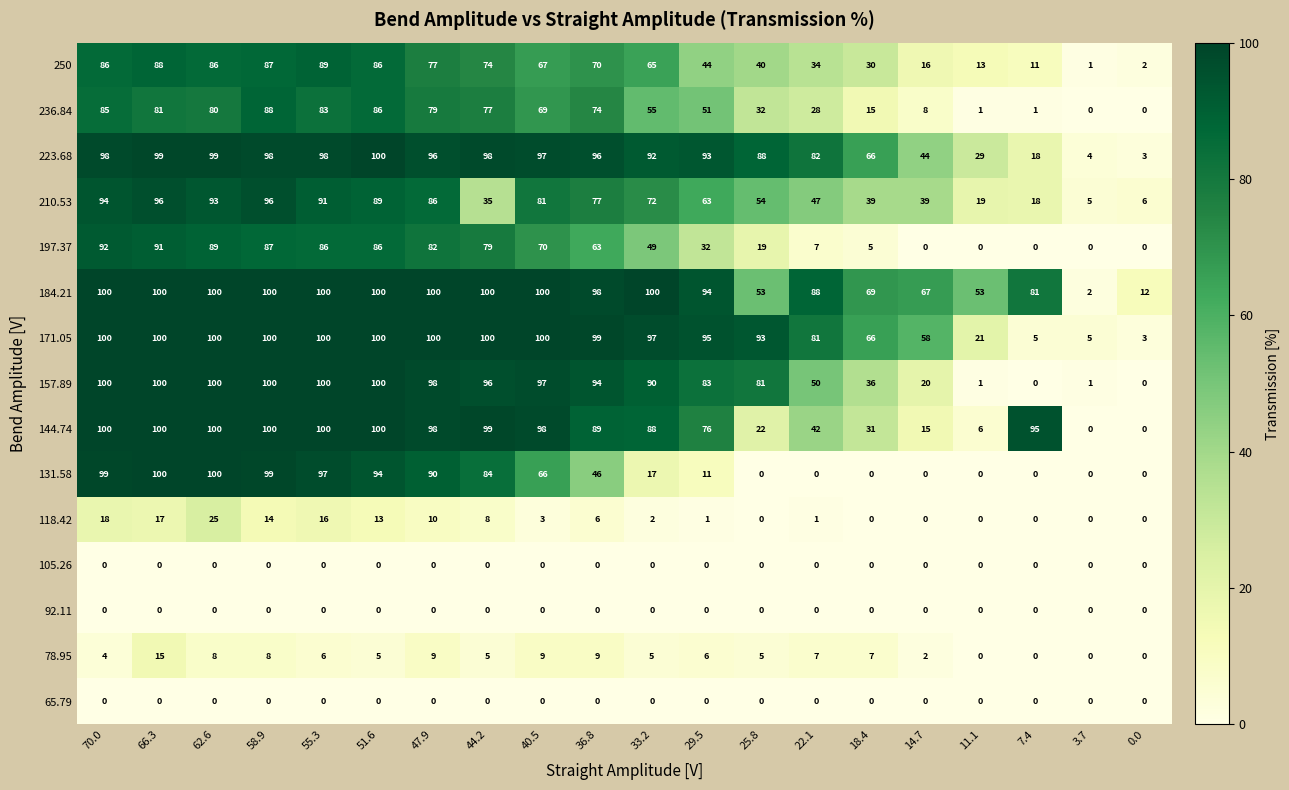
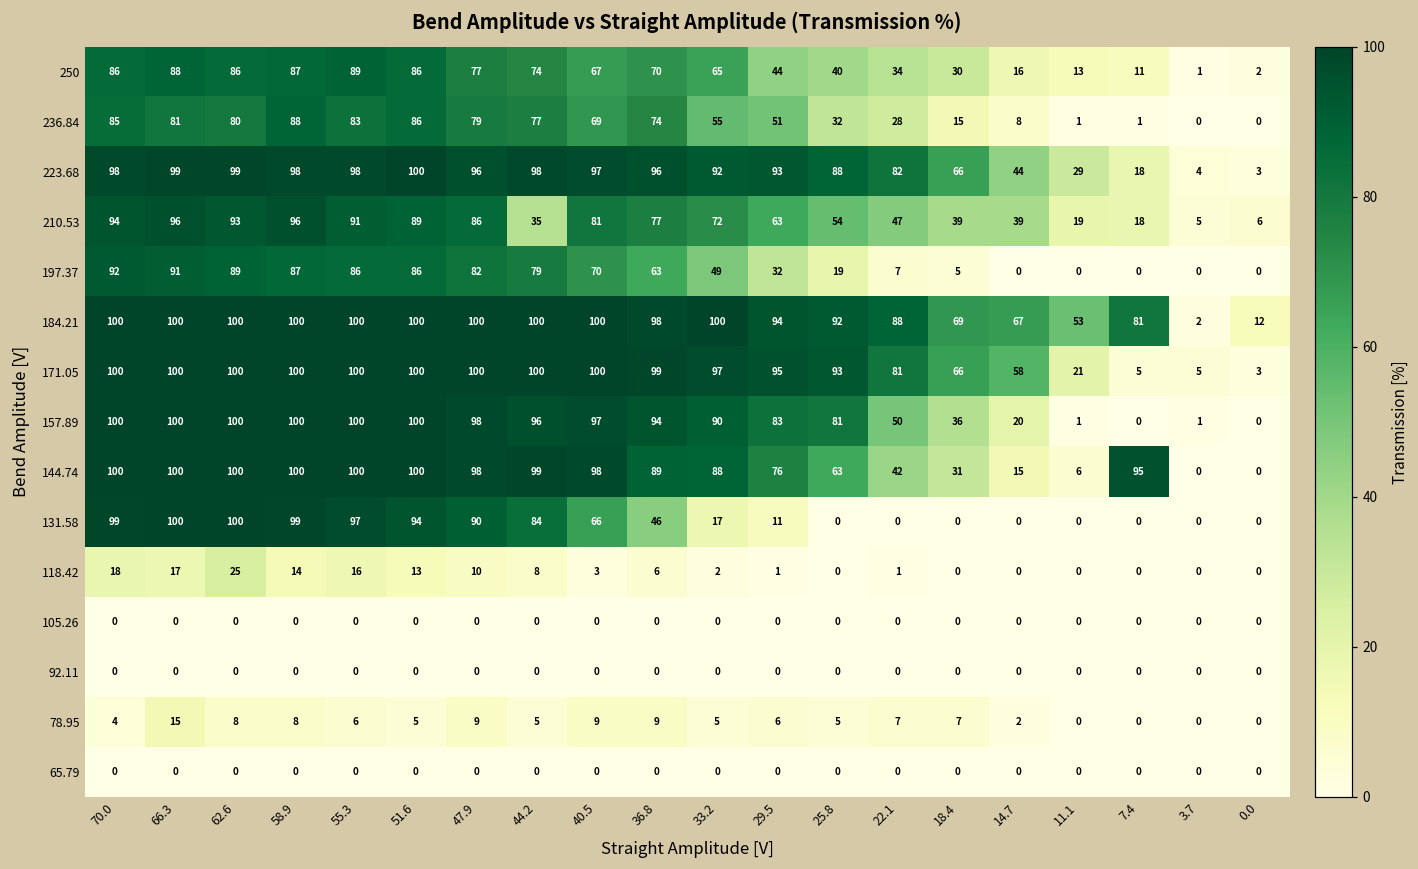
  {
    "184.21": {
      "70.0": 100,
      "66.3": 100,
      "62.6": 100,
      "58.9": 100,
      "55.3": 100,
      "51.6": 100,
      "47.9": 100,
      "44.2": 100,
      "40.5": 100,
      "36.8": 98,
      "33.2": 100,
      "29.5": 94,
-     "25.8": 53,
+     "25.8": 92,
      "22.1": 88,
      "18.4": 69,
      "14.7": 67,
      "11.1": 53,
      "7.4": 81,
      "3.7": 2,
      "0.0": 12
    },
    "144.74": {
      "70.0": 100,
      "66.3": 100,
      "62.6": 100,
      "58.9": 100,
      "55.3": 100,
      "51.6": 100,
      "47.9": 98,
      "44.2": 99,
      "40.5": 98,
      "36.8": 89,
      "33.2": 88,
      "29.5": 76,
-     "25.8": 22,
+     "25.8": 63,
      "22.1": 42,
      "18.4": 31,
      "14.7": 15,
      "11.1": 6,
      "7.4": 95,
      "3.7": 0,
      "0.0": 0
    }
  }
